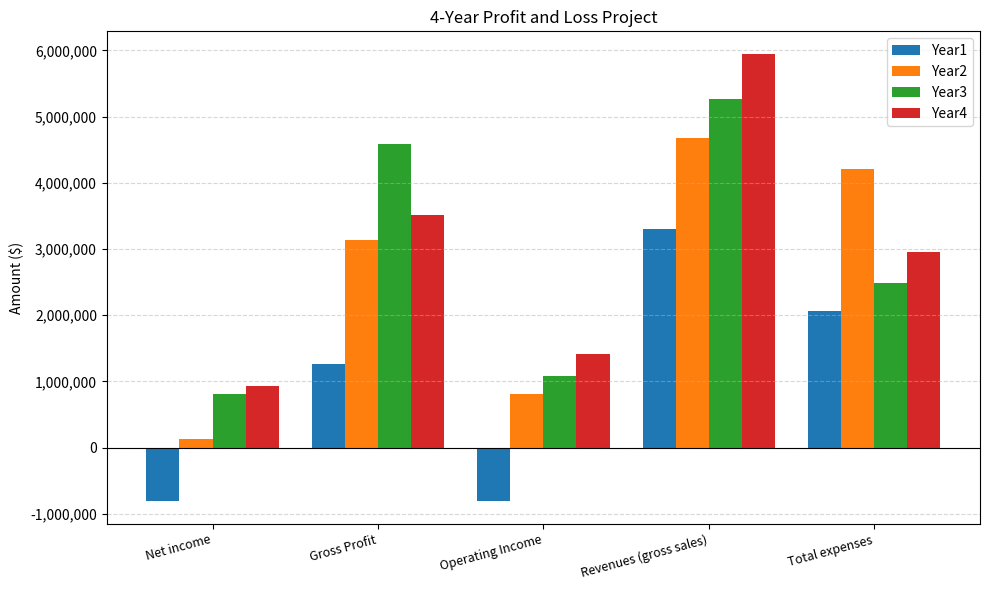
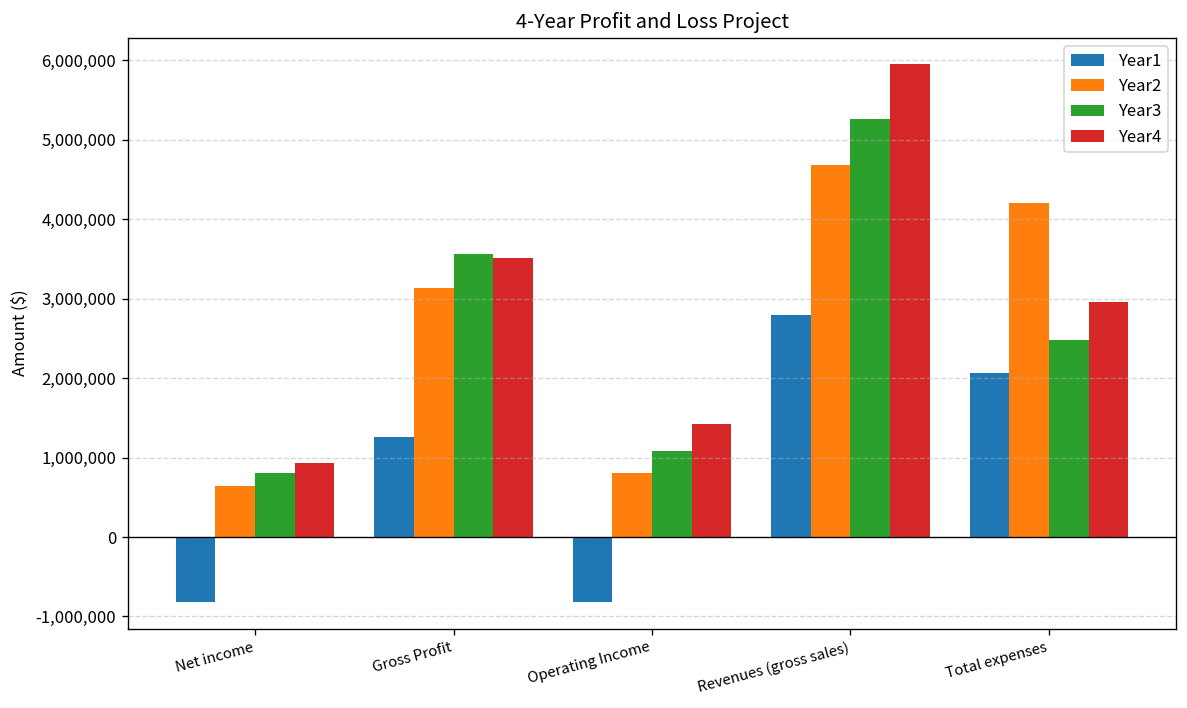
  {
    "Year1": {
      "Net income": "-800,000",
      "Gross Profit": "1,300,000",
      "Operating Income": "-800,000",
-     "Revenues (gross sales)": "3,300,000",
+     "Revenues (gross sales)": "2,800,000",
      "Total expenses": "2,100,000"
    },
    "Year2": {
-     "Net income": "100,000",
+     "Net income": "600,000",
      "Gross Profit": "3,100,000",
      "Operating Income": "800,000",
      "Revenues (gross sales)": "4,700,000",
      "Total expenses": "4,200,000"
    },
    "Year3": {
      "Net income": "800,000",
-     "Gross Profit": "4,600,000",
+     "Gross Profit": "3,600,000",
      "Operating Income": "1,100,000",
      "Revenues (gross sales)": "5,300,000",
      "Total expenses": "2,500,000"
    },
    "Year4": {
      "Net income": "900,000",
      "Gross Profit": "3,500,000",
      "Operating Income": "1,400,000",
      "Revenues (gross sales)": "6,000,000",
      "Total expenses": "3,000,000"
    }
  }
